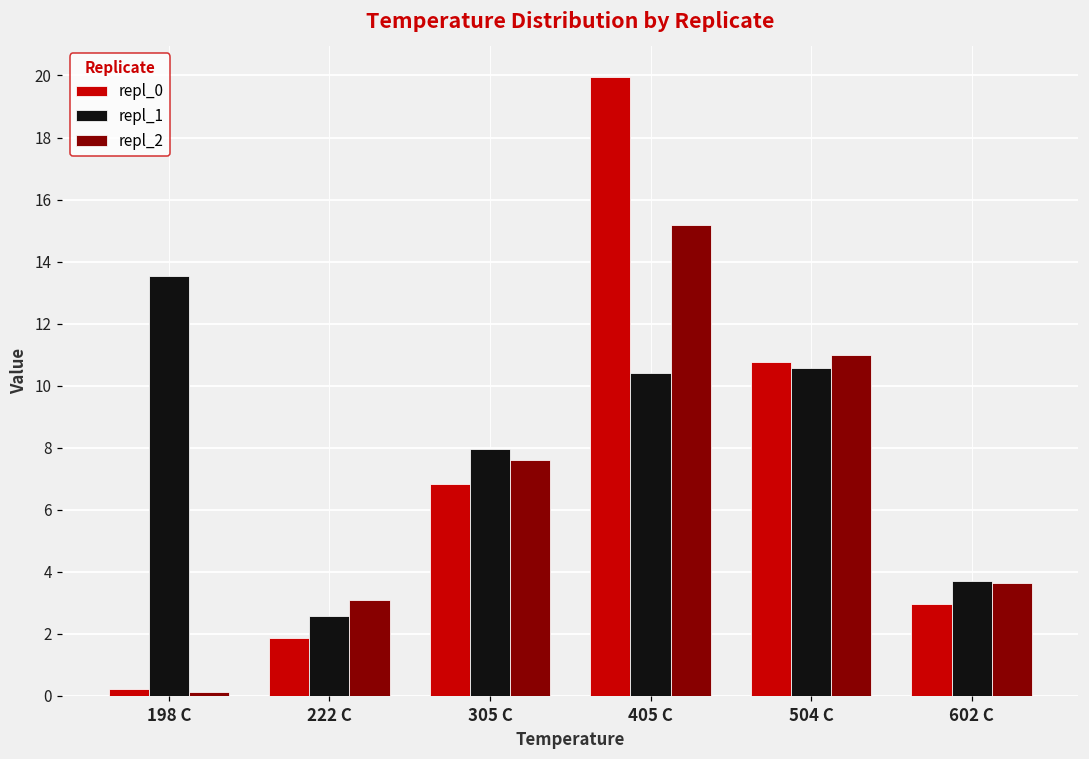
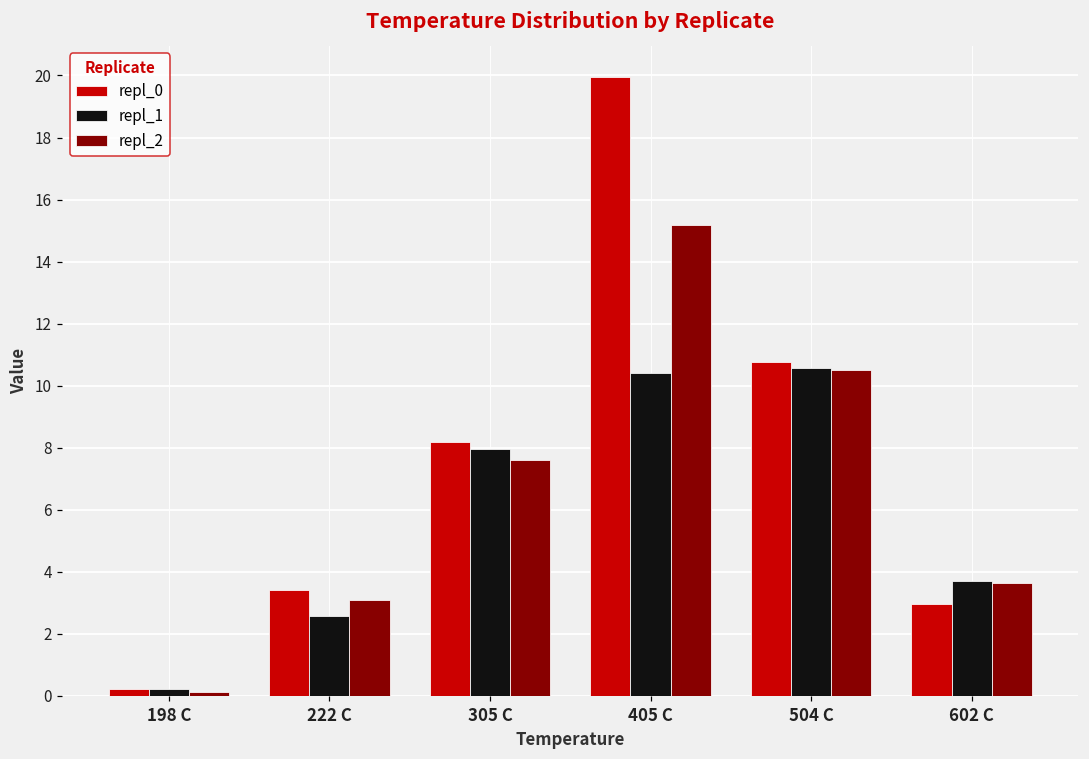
  {
    "repl_0": {
      "198 C": 0.2,
-     "222 C": 1.9,
-     "305 C": 6.8,
+     "222 C": 3.4,
+     "305 C": 8.2,
      "405 C": 20.0,
      "504 C": 10.8,
      "602 C": 3.0
    },
    "repl_1": {
-     "198 C": 13.5,
+     "198 C": 0.2,
      "222 C": 2.6,
      "305 C": 8.0,
      "405 C": 10.4,
      "504 C": 10.6,
      "602 C": 3.7
    },
    "repl_2": {
      "198 C": 0.1,
      "222 C": 3.1,
      "305 C": 7.6,
      "405 C": 15.2,
-     "504 C": 11.0,
+     "504 C": 10.5,
      "602 C": 3.7
    }
  }
